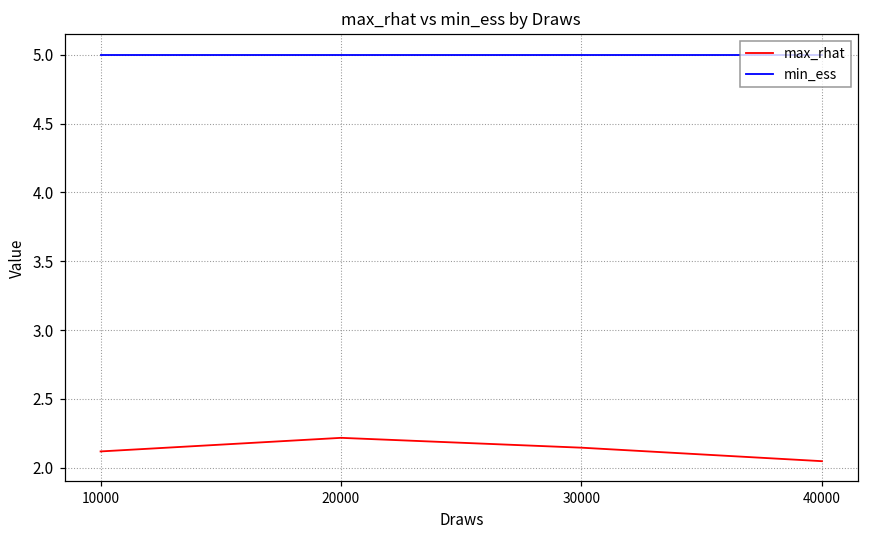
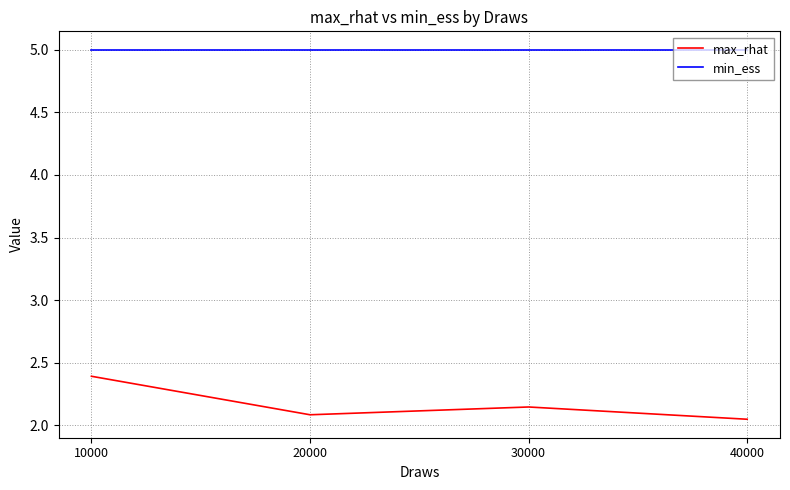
  {
    "max_rhat": {
-     "10000": 2.12,
-     "20000": 2.22,
+     "10000": 2.39,
+     "20000": 2.08,
      "30000": 2.15,
      "40000": 2.05
    },
    "min_ess": {
      "10000": 5.00,
      "20000": 5.00,
      "30000": 5.00
    }
  }
